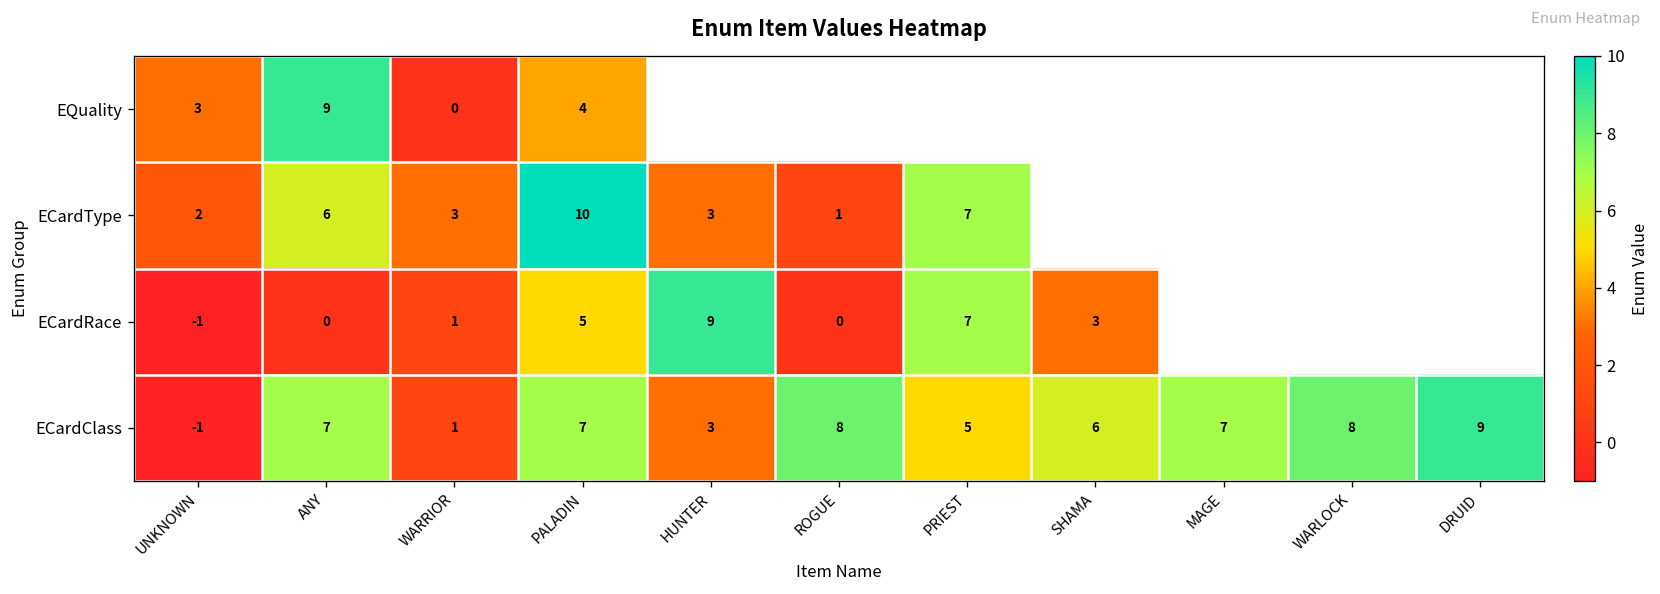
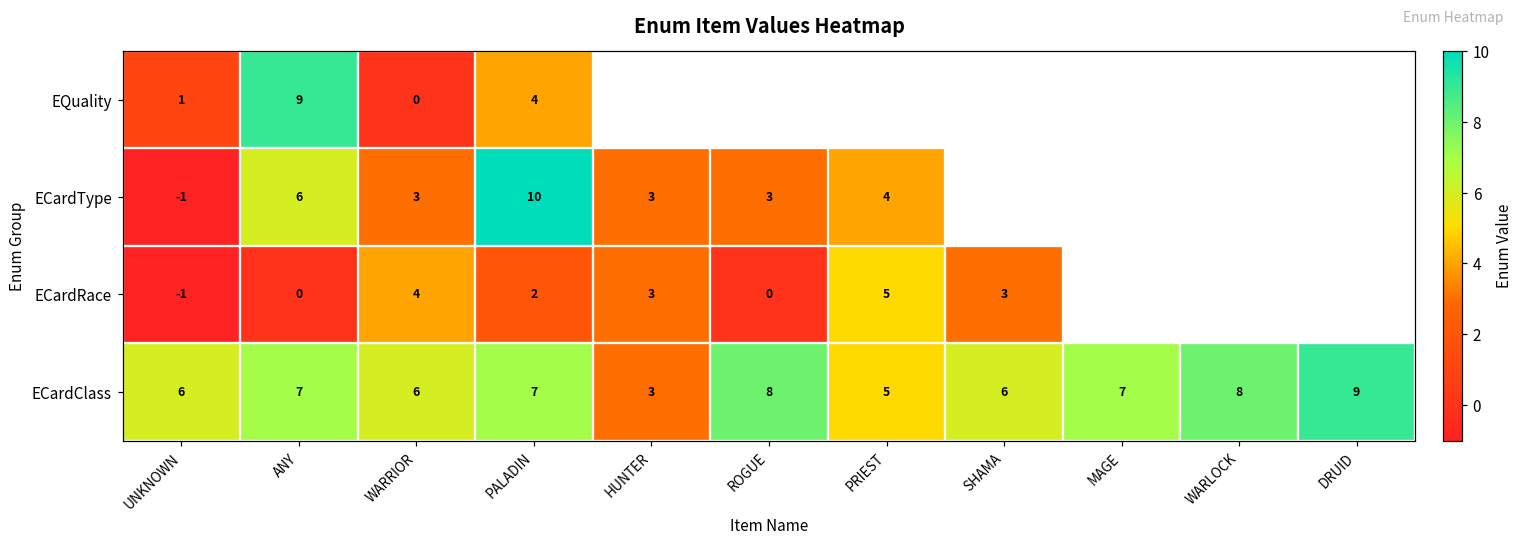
  {
    "EQuality": {
-     "UNKNOWN": 3,
+     "UNKNOWN": 1,
      "ANY": 9,
      "WARRIOR": 0,
      "PALADIN": 4
    },
    "ECardType": {
-     "UNKNOWN": 2,
+     "UNKNOWN": -1,
      "ANY": 6,
      "WARRIOR": 3,
      "PALADIN": 10,
      "HUNTER": 3,
-     "ROGUE": 1,
-     "PRIEST": 7
+     "ROGUE": 3,
+     "PRIEST": 4
    },
    "ECardRace": {
      "UNKNOWN": -1,
      "ANY": 0,
-     "WARRIOR": 1,
-     "PALADIN": 5,
-     "HUNTER": 9,
+     "WARRIOR": 4,
+     "PALADIN": 2,
+     "HUNTER": 3,
      "ROGUE": 0,
-     "PRIEST": 7,
+     "PRIEST": 5,
      "SHAMA": 3
    },
    "ECardClass": {
-     "UNKNOWN": -1,
+     "UNKNOWN": 6,
      "ANY": 7,
-     "WARRIOR": 1,
+     "WARRIOR": 6,
      "PALADIN": 7,
      "HUNTER": 3,
      "ROGUE": 8,
      "PRIEST": 5,
      "SHAMA": 6,
      "MAGE": 7,
      "WARLOCK": 8,
      "DRUID": 9
    }
  }
